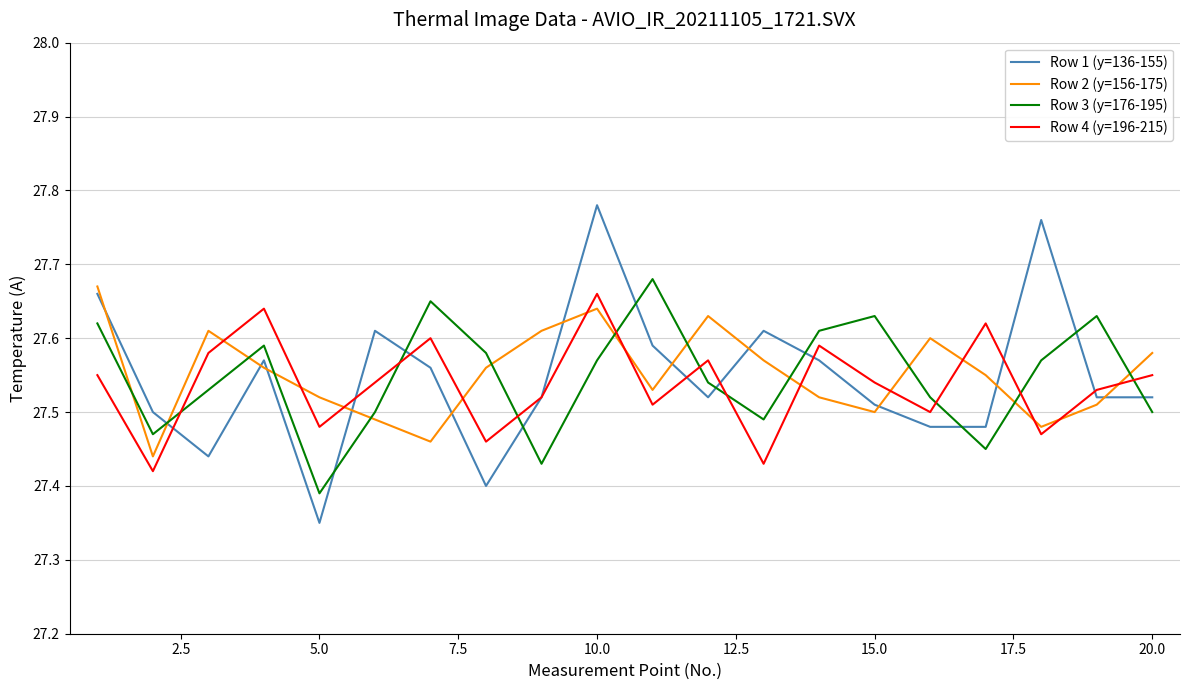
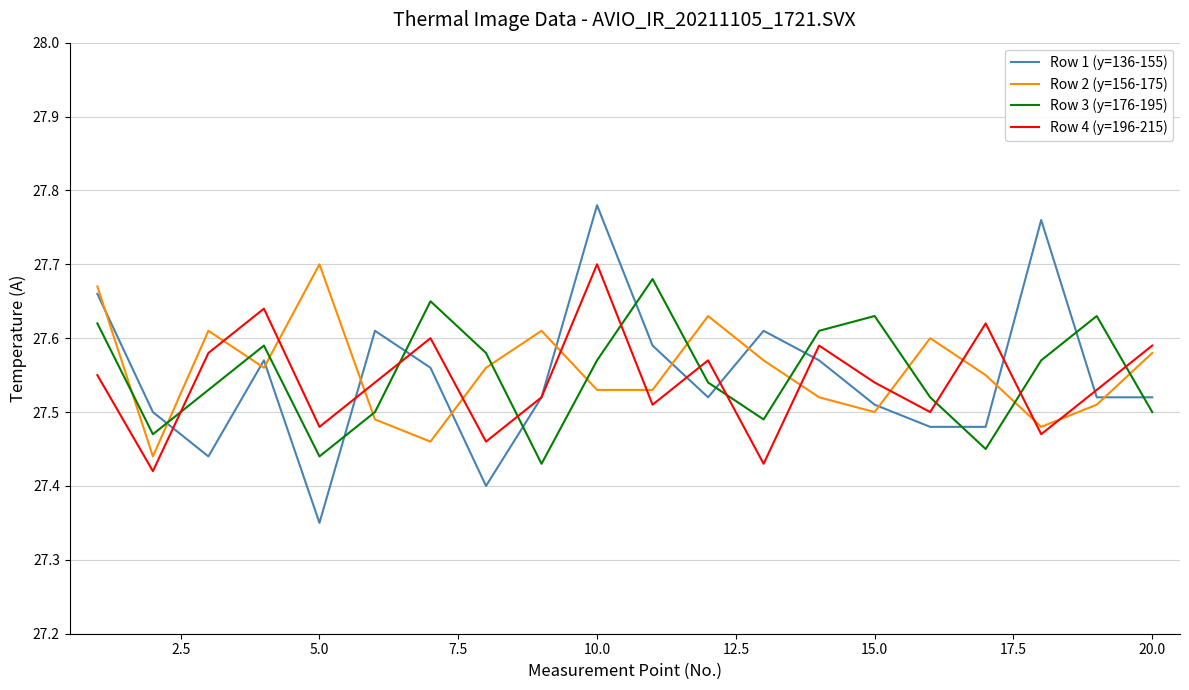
  {
    "Row 1 (y=136-155)": {
      "5.0": 27.35,
      "10.0": 27.78,
      "15.0": 27.51,
      "20.0": 27.52
    },
    "Row 2 (y=156-175)": {
-     "5.0": 27.52,
-     "10.0": 27.64,
+     "5.0": 27.70,
+     "10.0": 27.53,
      "15.0": 27.50,
      "20.0": 27.58
    },
    "Row 3 (y=176-195)": {
-     "5.0": 27.39,
+     "5.0": 27.44,
      "10.0": 27.57,
      "15.0": 27.63,
      "20.0": 27.50
    },
    "Row 4 (y=196-215)": {
      "5.0": 27.48,
-     "10.0": 27.66,
+     "10.0": 27.70,
      "15.0": 27.54,
-     "20.0": 27.55
+     "20.0": 27.59
    }
  }
